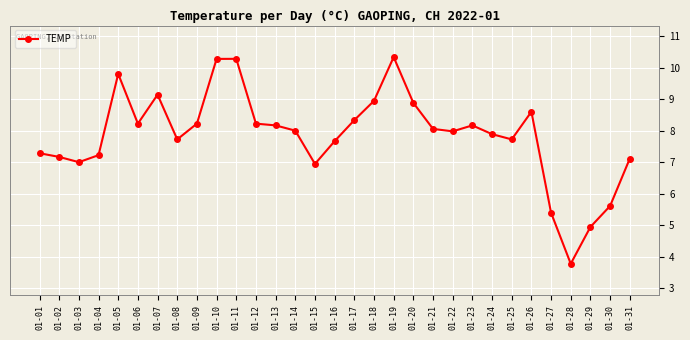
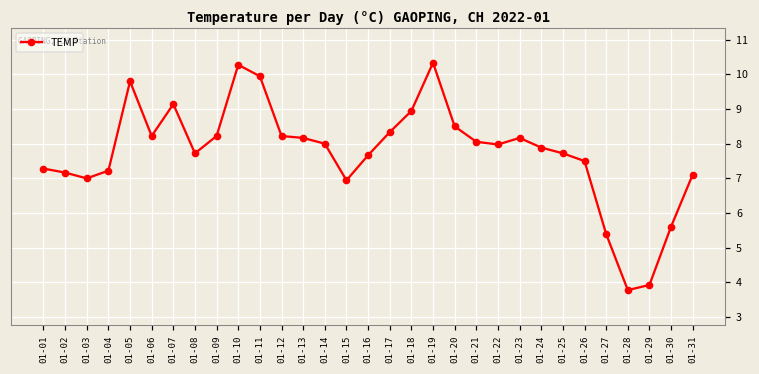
  {
    "01-01": 7.3,
    "01-02": 7.2,
    "01-03": 7.0,
    "01-04": 7.2,
    "01-05": 9.8,
    "01-06": 8.2,
    "01-07": 9.1,
    "01-08": 7.7,
    "01-09": 8.2,
    "01-10": 10.3,
-   "01-11": 10.3,
+   "01-11": 9.9,
    "01-12": 8.2,
    "01-13": 8.2,
    "01-14": 8.0,
    "01-15": 6.9,
    "01-16": 7.7,
    "01-17": 8.3,
    "01-18": 8.9,
    "01-19": 10.3,
-   "01-20": 8.9,
+   "01-20": 8.5,
    "01-21": 8.1,
    "01-22": 8.0,
    "01-23": 8.2,
    "01-24": 7.9,
    "01-25": 7.7,
-   "01-26": 8.6,
+   "01-26": 7.5,
    "01-27": 5.4,
    "01-28": 3.8,
-   "01-29": 4.9,
+   "01-29": 3.9,
    "01-30": 5.6,
    "01-31": 7.1
  }
